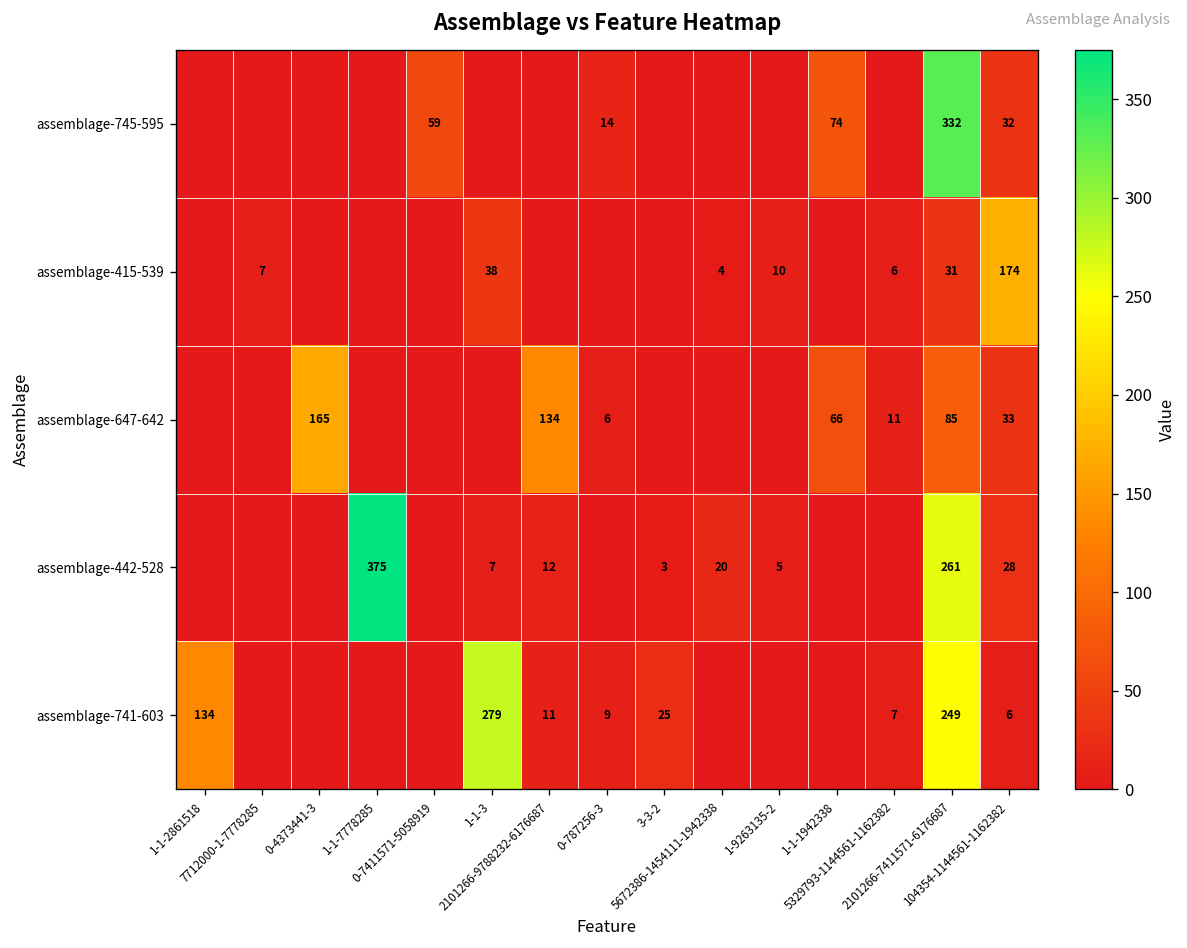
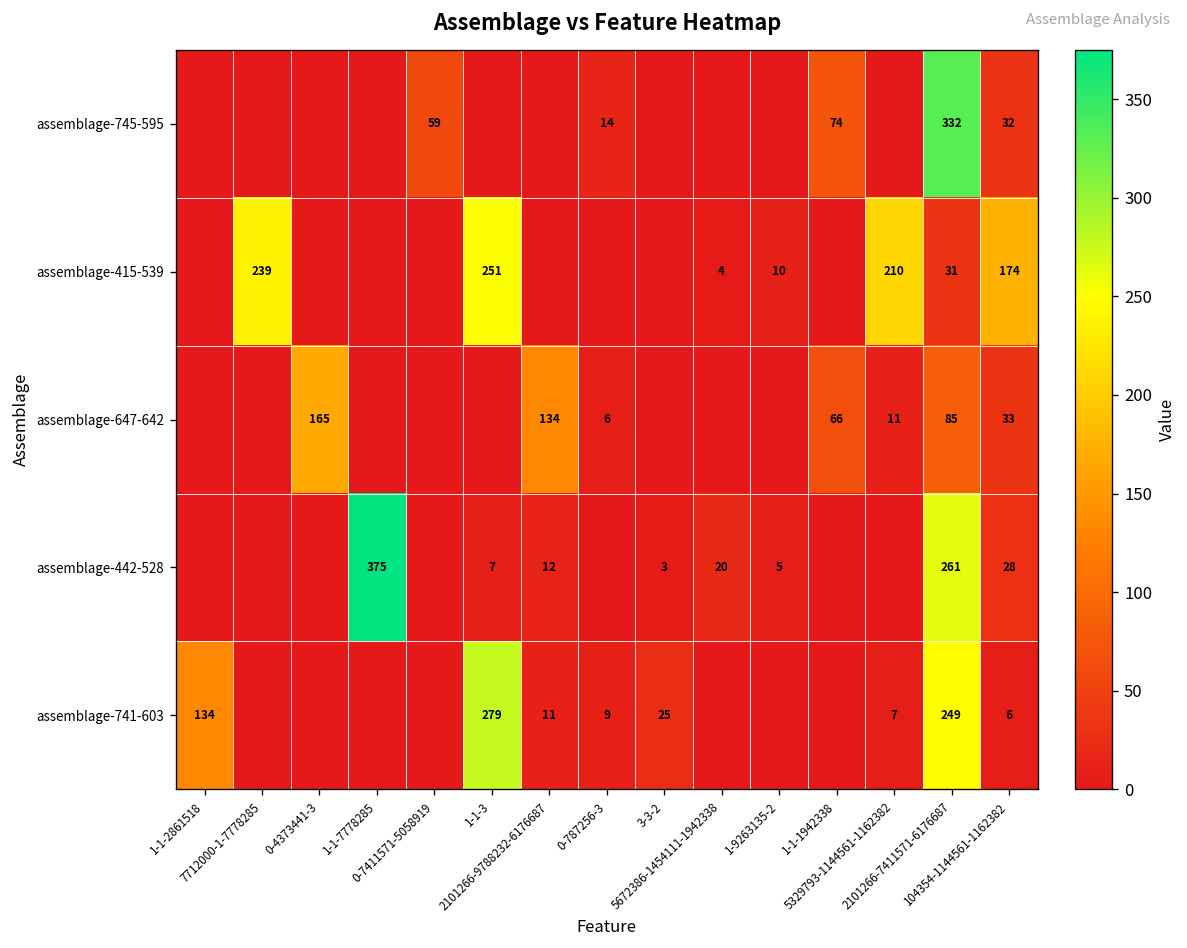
  {
    "assemblage-745-595": {
      "0-7411571-5058919": 59,
      "0-787256-3": 14,
      "1-1-1942338": 74,
      "2101266-7411571-6176687": 332,
      "104354-1144561-1162382": 32
    },
    "assemblage-415-539": {
-     "7712000-1-7778285": 7,
-     "1-1-3": 38,
+     "7712000-1-7778285": 239,
+     "1-1-3": 251,
      "5672386-1454111-1942338": 4,
      "1-9263135-2": 10,
-     "5329793-1144561-1162382": 6,
+     "5329793-1144561-1162382": 210,
      "2101266-7411571-6176687": 31,
      "104354-1144561-1162382": 174
    },
    "assemblage-647-642": {
      "0-4373441-3": 165,
      "2101266-9788232-6176687": 134,
      "0-787256-3": 6,
      "1-1-1942338": 66,
      "5329793-1144561-1162382": 11,
      "2101266-7411571-6176687": 85,
      "104354-1144561-1162382": 33
    },
    "assemblage-442-528": {
      "1-1-7778285": 375,
      "1-1-3": 7,
      "2101266-9788232-6176687": 12,
      "3-3-2": 3,
      "5672386-1454111-1942338": 20,
      "1-9263135-2": 5,
      "2101266-7411571-6176687": 261,
      "104354-1144561-1162382": 28
    },
    "assemblage-741-603": {
      "1-1-2861518": 134,
      "1-1-3": 279,
      "2101266-9788232-6176687": 11,
      "0-787256-3": 9,
      "3-3-2": 25,
      "5329793-1144561-1162382": 7,
      "2101266-7411571-6176687": 249,
      "104354-1144561-1162382": 6
    }
  }
